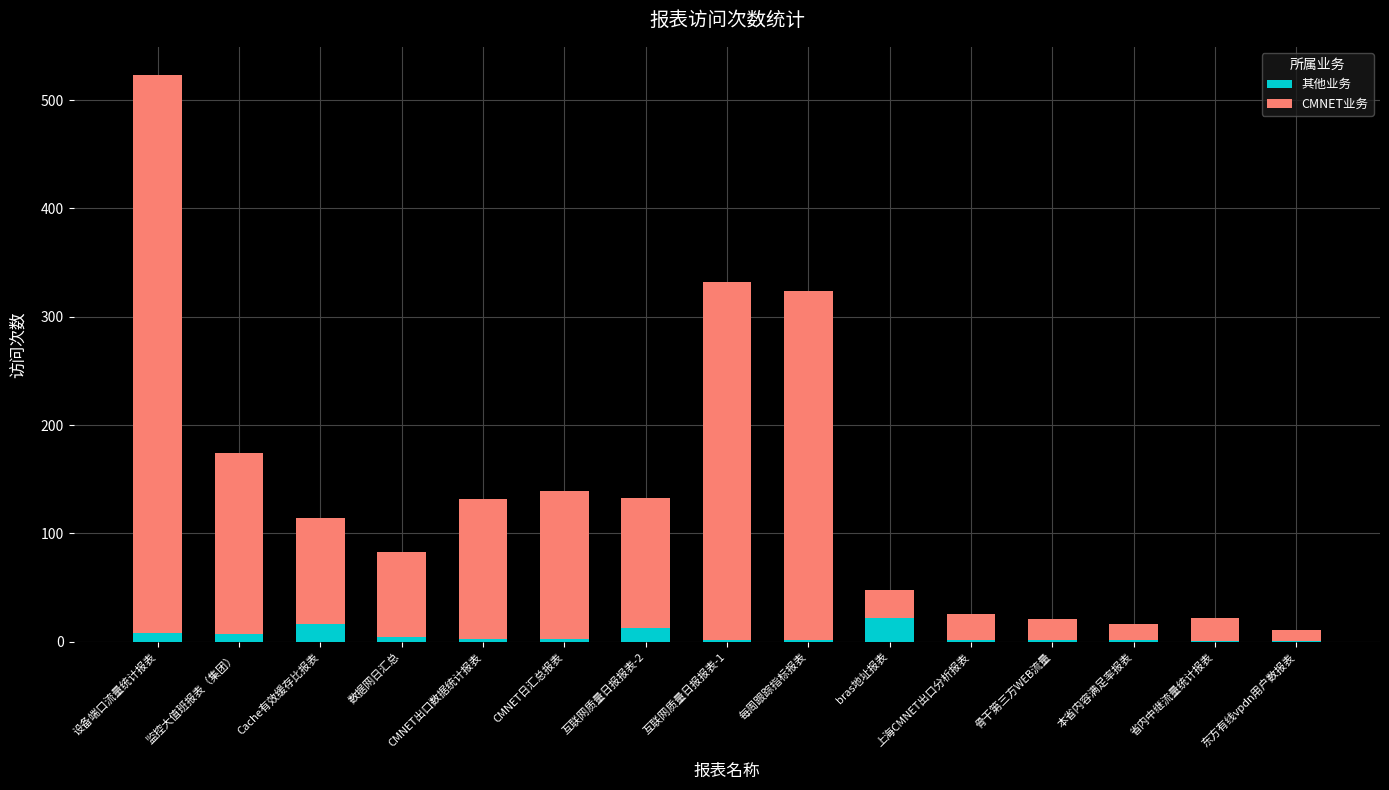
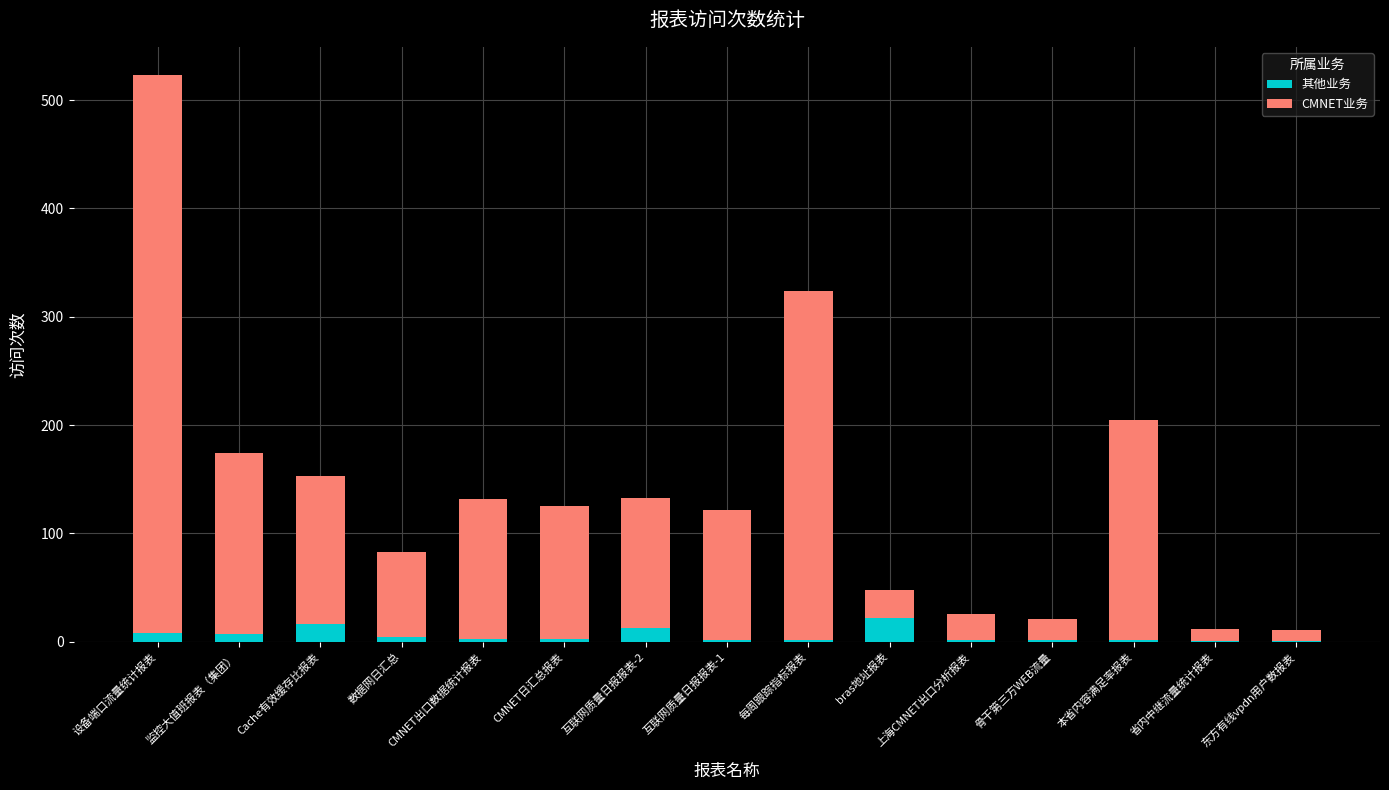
  {
    "其他业务": {
      "设备端口流量统计报表": 8,
      "监控大值班报表（集团）": 7,
      "Cache有效缓存比报表": 16,
      "数据网日汇总": 4,
      "CMNET出口数据统计报表": 3,
      "CMNET日汇总报表": 3,
      "互联网质量日报报表-2": 13,
      "bras地址报表": 22
    },
    "CMNET业务": {
      "设备端口流量统计报表": 515,
      "监控大值班报表（集团）": 167,
-     "Cache有效缓存比报表": 98,
+     "Cache有效缓存比报表": 137,
      "数据网日汇总": 79,
      "CMNET出口数据统计报表": 129,
-     "CMNET日汇总报表": 136,
+     "CMNET日汇总报表": 122,
      "互联网质量日报报表-2": 120,
-     "互联网质量日报报表-1": 330,
+     "互联网质量日报报表-1": 120,
      "每周跟踪指标报表": 322,
      "bras地址报表": 26,
      "上海CMNET出口分析报表": 24,
      "骨干第三方WEB流量": 19,
-     "本省内容满足率报表": 14,
-     "省内中继流量统计报表": 21,
+     "本省内容满足率报表": 203,
+     "省内中继流量统计报表": 11,
      "东方有线vpdn用户数报表": 10
    }
  }
